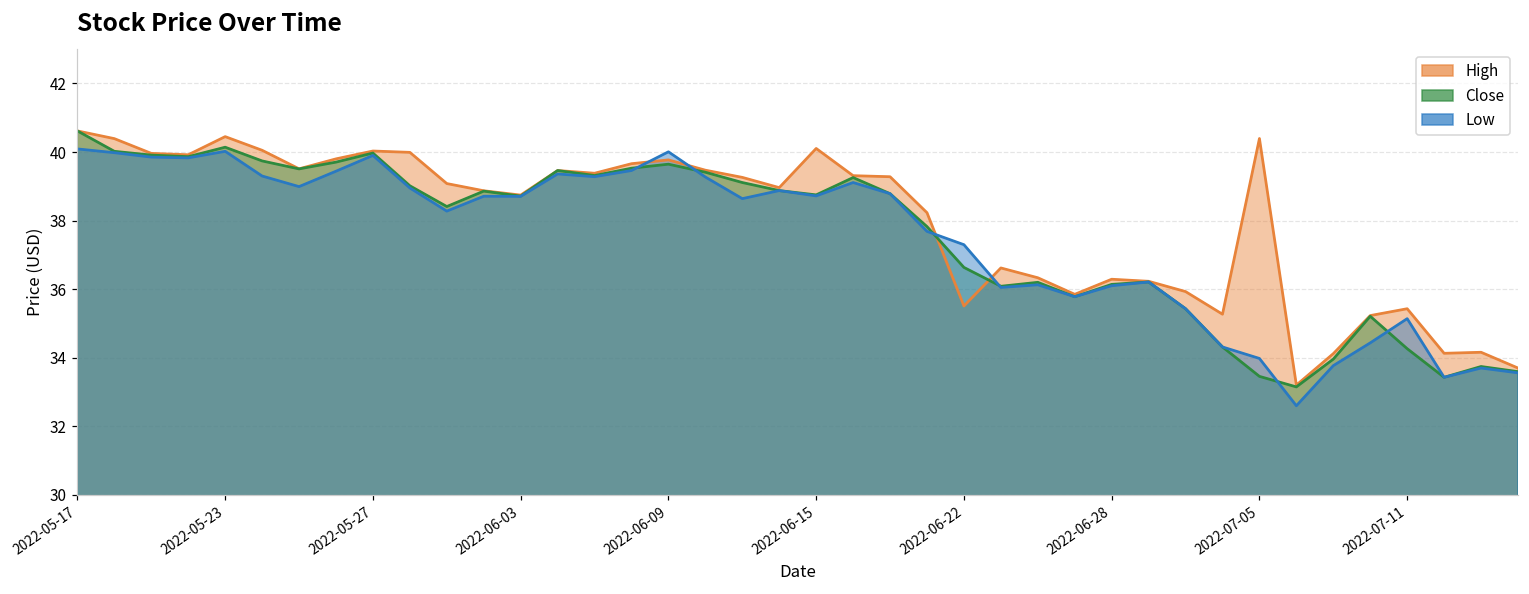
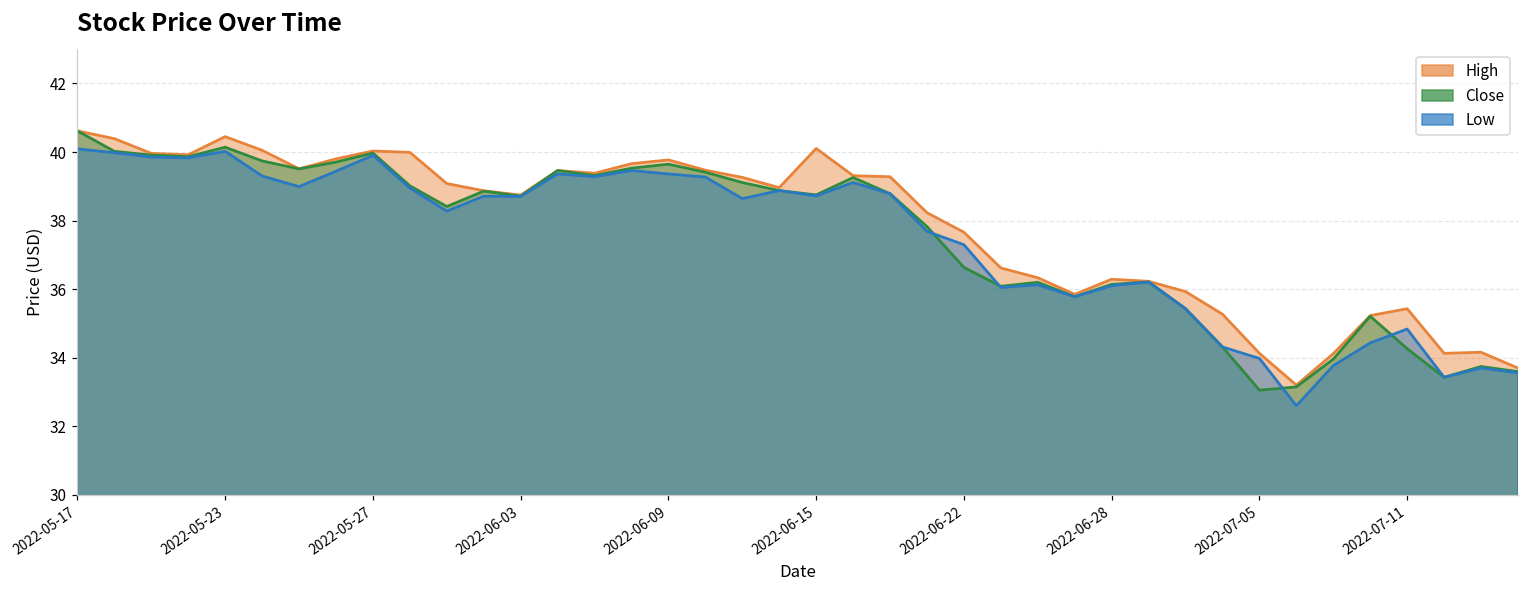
  {
    "High": {
      "2022-05-23": 40.4,
      "2022-06-09": 39.8,
      "2022-06-15": 40.1,
-     "2022-06-22": 35.5,
+     "2022-06-22": 37.7,
      "2022-06-28": 36.3,
-     "2022-07-05": 40.4,
+     "2022-07-05": 34.1,
      "2022-07-11": 35.4
    },
    "Close": {
      "2022-05-23": 40.1,
      "2022-06-09": 39.6,
      "2022-06-22": 36.6,
-     "2022-07-05": 33.5,
+     "2022-07-05": 33.1,
      "2022-07-11": 34.3
    },
    "Low": {
      "2022-05-17": 40.1,
      "2022-05-23": 40.0,
-     "2022-06-09": 40.0,
+     "2022-06-09": 39.4,
      "2022-06-22": 37.3,
      "2022-07-05": 34.0,
-     "2022-07-11": 35.1
+     "2022-07-11": 34.8
    }
  }
